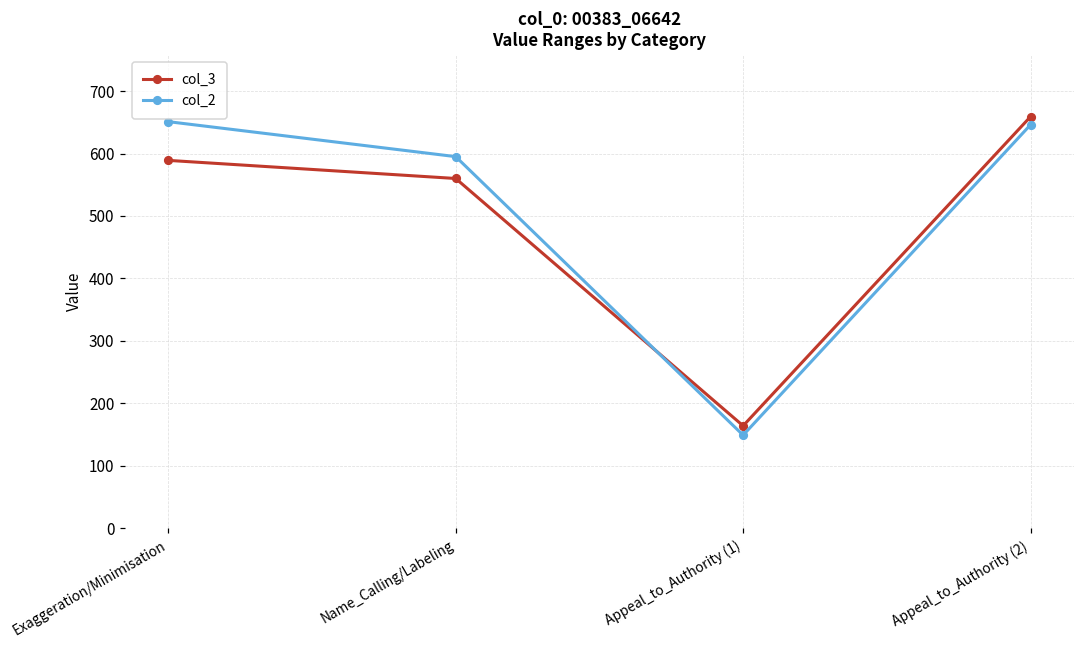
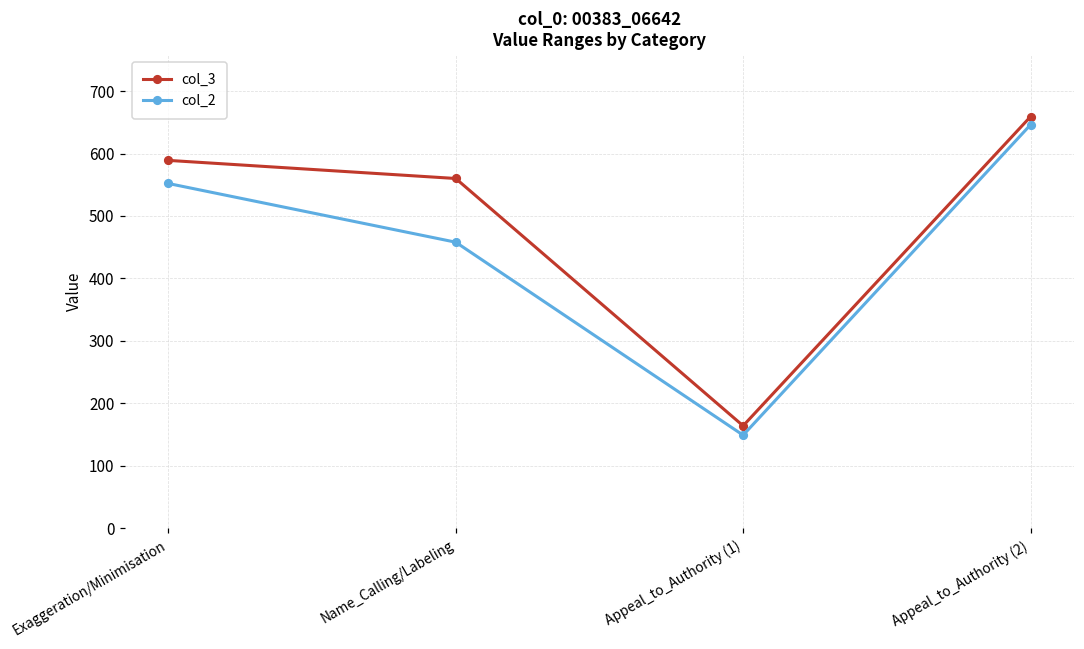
  {
    "col_3": {
      "Exaggeration/Minimisation": 590,
      "Name_Calling/Labeling": 560,
      "Appeal_to_Authority (1)": 160,
      "Appeal_to_Authority (2)": 660
    },
    "col_2": {
-     "Exaggeration/Minimisation": 650,
-     "Name_Calling/Labeling": 600,
+     "Exaggeration/Minimisation": 550,
+     "Name_Calling/Labeling": 460,
      "Appeal_to_Authority (1)": 150,
      "Appeal_to_Authority (2)": 650
    }
  }
